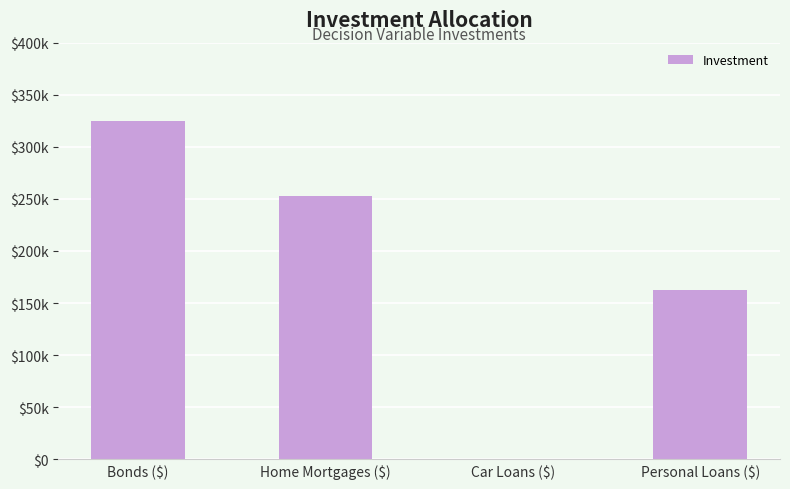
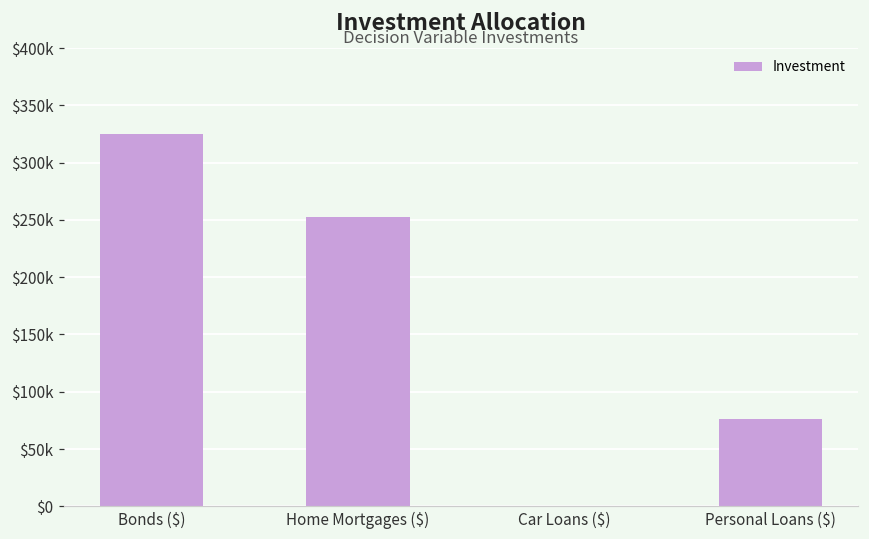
  {
    "Bonds ($)": "$325000",
    "Home Mortgages ($)": "$252000",
    "Car Loans ($)": "$0",
-   "Personal Loans ($)": "$163000"
+   "Personal Loans ($)": "$76000"
  }
